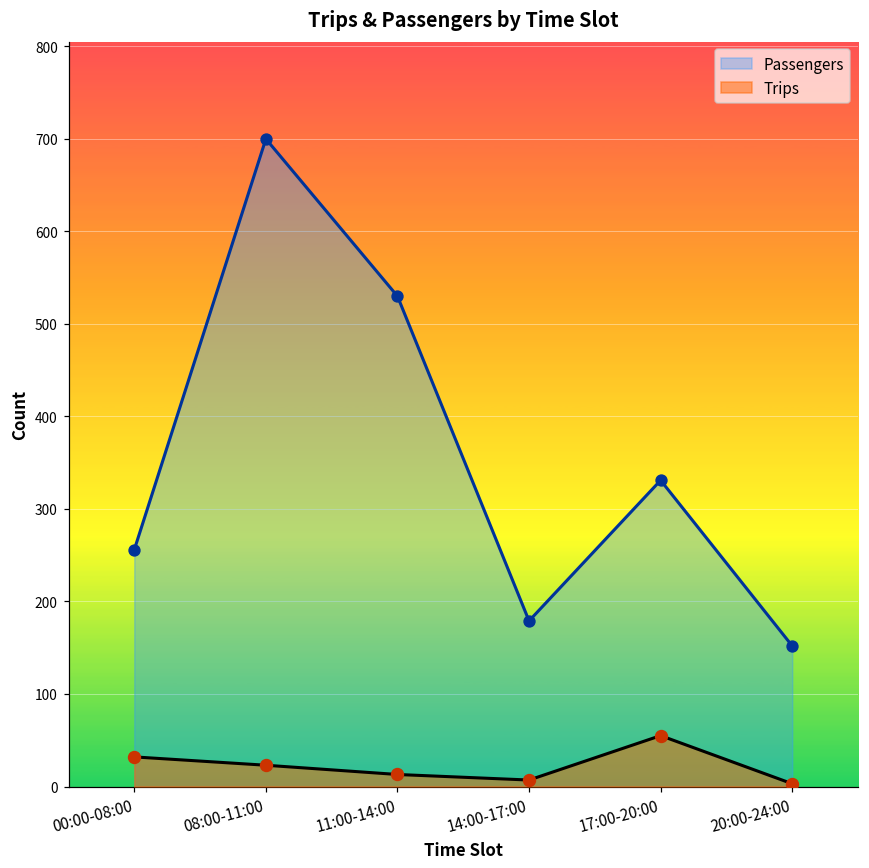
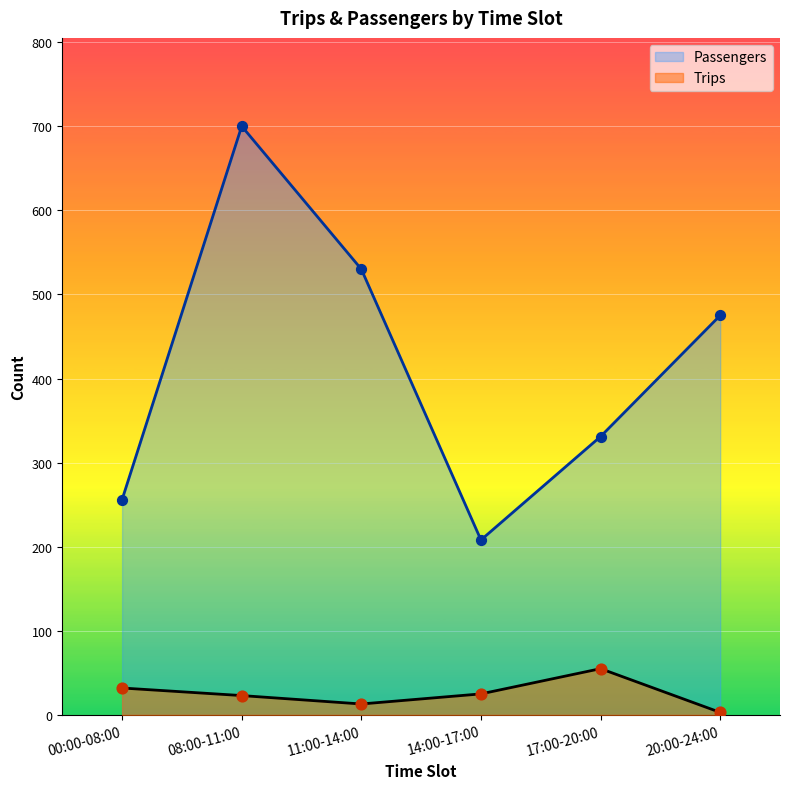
  {
    "Passengers": {
      "00:00-08:00": 260,
      "08:00-11:00": 700,
      "11:00-14:00": 530,
-     "14:00-17:00": 180,
+     "14:00-17:00": 210,
      "17:00-20:00": 330,
-     "20:00-24:00": 150
+     "20:00-24:00": 480
    },
    "Trips": {
      "00:00-08:00": 30,
      "08:00-11:00": 20,
      "11:00-14:00": 10,
-     "14:00-17:00": 10,
+     "14:00-17:00": 30,
      "17:00-20:00": 60,
      "20:00-24:00": 0
    }
  }
